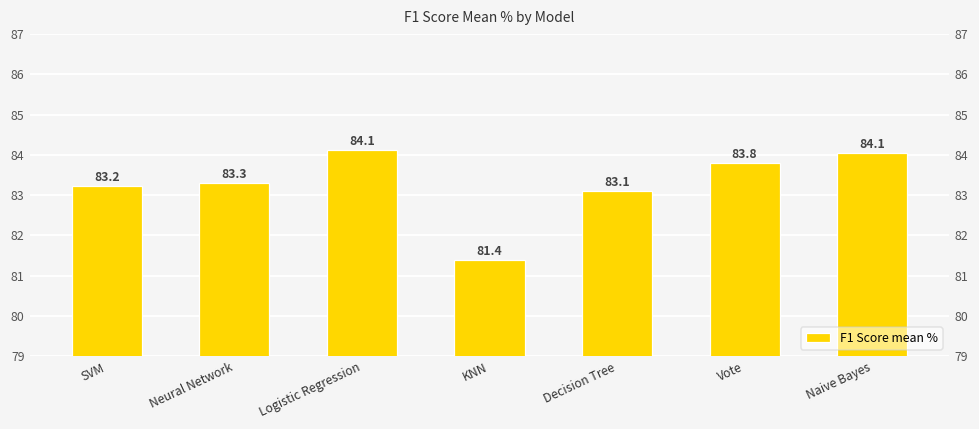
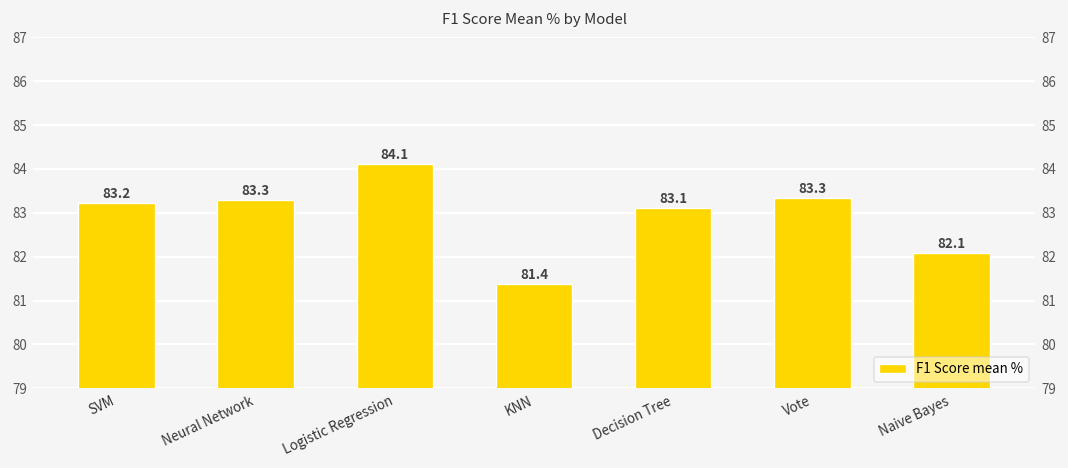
  {
    "SVM": 83.2,
    "Neural Network": 83.3,
    "Logistic Regression": 84.1,
    "KNN": 81.4,
    "Decision Tree": 83.1,
-   "Vote": 83.8,
-   "Naive Bayes": 84.1
+   "Vote": 83.3,
+   "Naive Bayes": 82.1
  }
